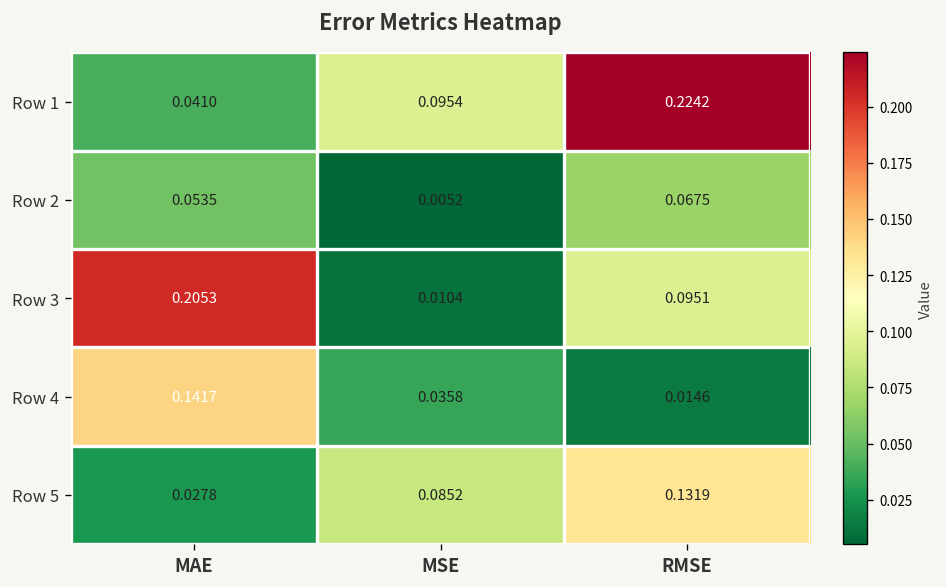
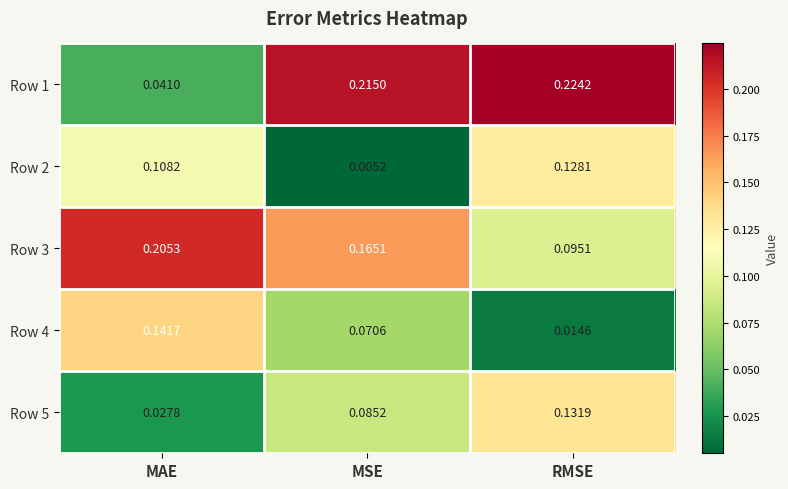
  {
    "Row 1": {
      "MAE": 0.0410,
-     "MSE": 0.0954,
+     "MSE": 0.2150,
      "RMSE": 0.2242
    },
    "Row 2": {
-     "MAE": 0.0535,
+     "MAE": 0.1082,
      "MSE": 0.0052,
-     "RMSE": 0.0675
+     "RMSE": 0.1281
    },
    "Row 3": {
      "MAE": 0.2053,
-     "MSE": 0.0104,
+     "MSE": 0.1651,
      "RMSE": 0.0951
    },
    "Row 4": {
      "MAE": 0.1417,
-     "MSE": 0.0358,
+     "MSE": 0.0706,
      "RMSE": 0.0146
    },
    "Row 5": {
      "MAE": 0.0278,
      "MSE": 0.0852,
      "RMSE": 0.1319
    }
  }
